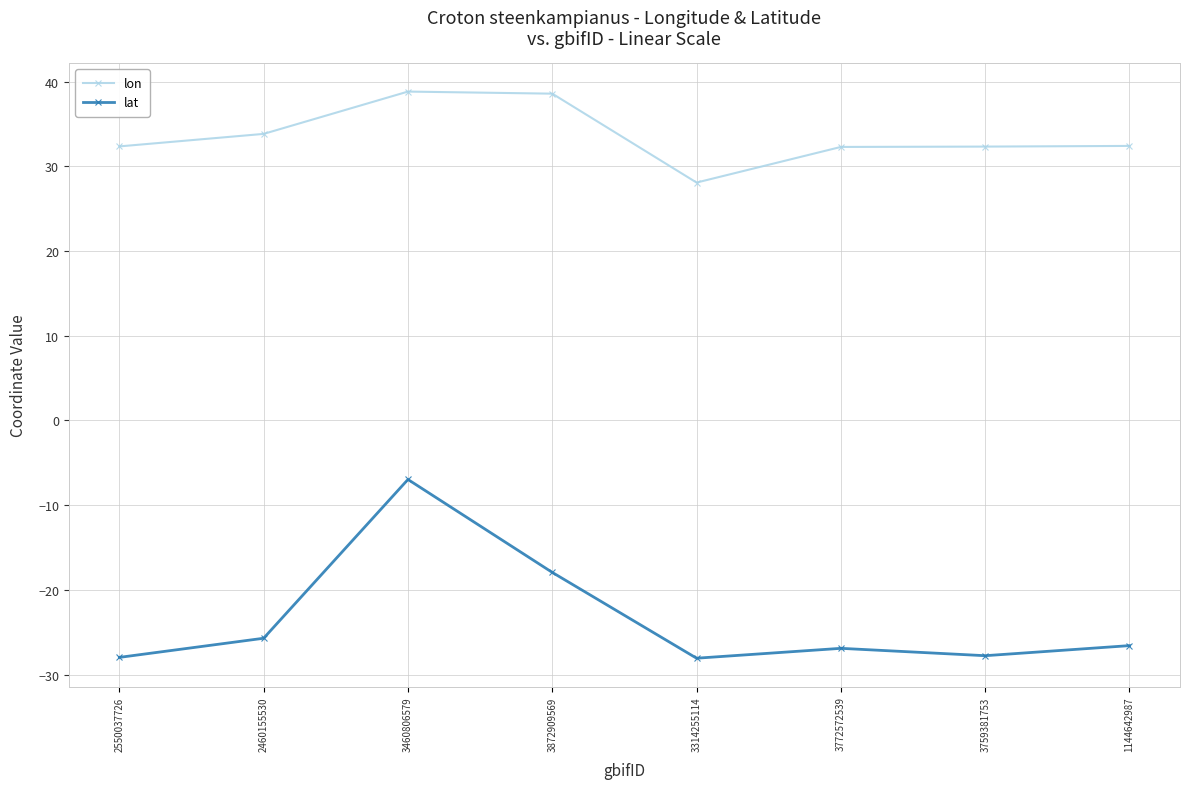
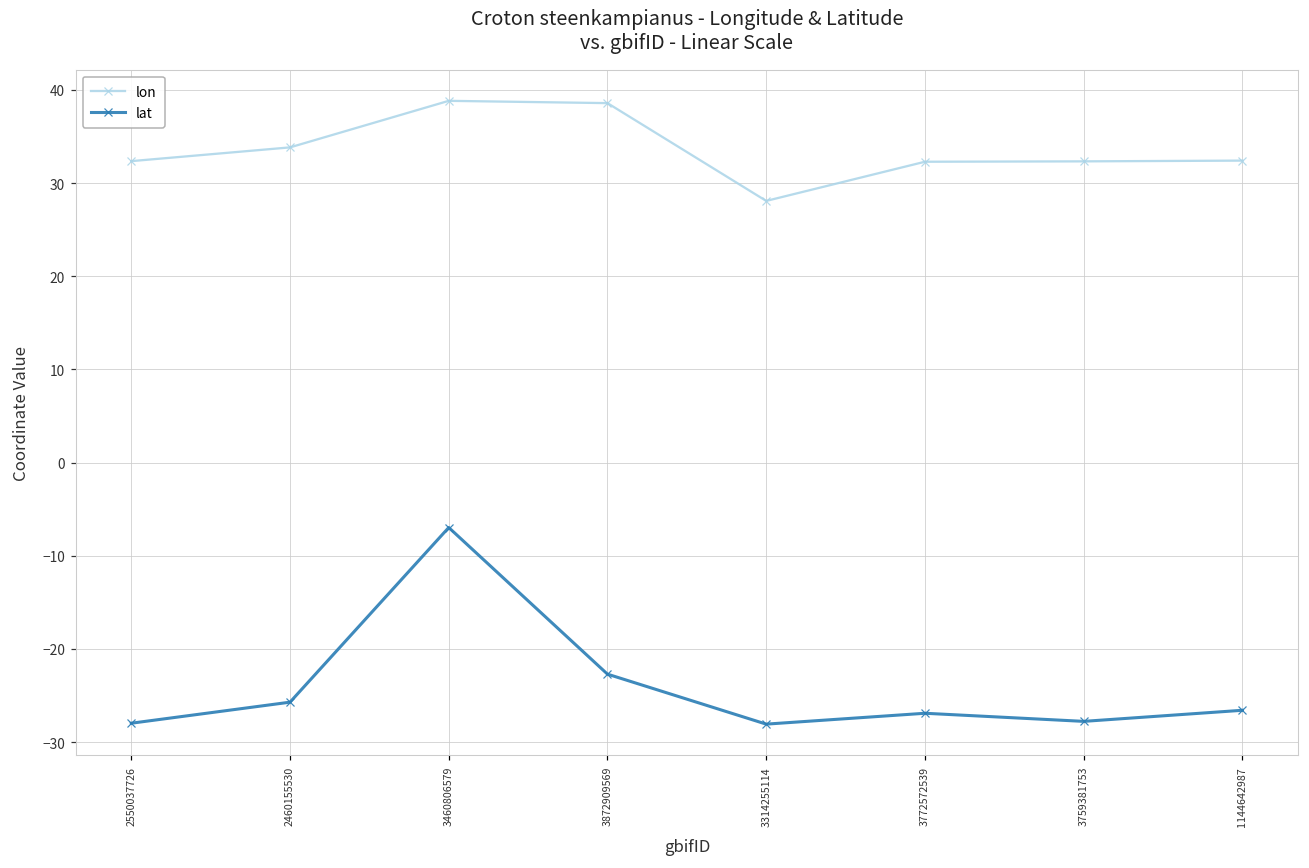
  {
    "lon": {
      "2550037726": 32,
      "2460155530": 34,
      "3460806579": 39,
      "3872909569": 39,
      "3314255114": 28,
      "3772572539": 32,
      "3759381753": 32,
      "1144642987": 32
    },
    "lat": {
      "2550037726": -28,
      "2460155530": -26,
      "3460806579": -7,
-     "3872909569": -18,
+     "3872909569": -23,
      "3314255114": -28,
      "3772572539": -27,
      "3759381753": -28,
      "1144642987": -27
    }
  }
